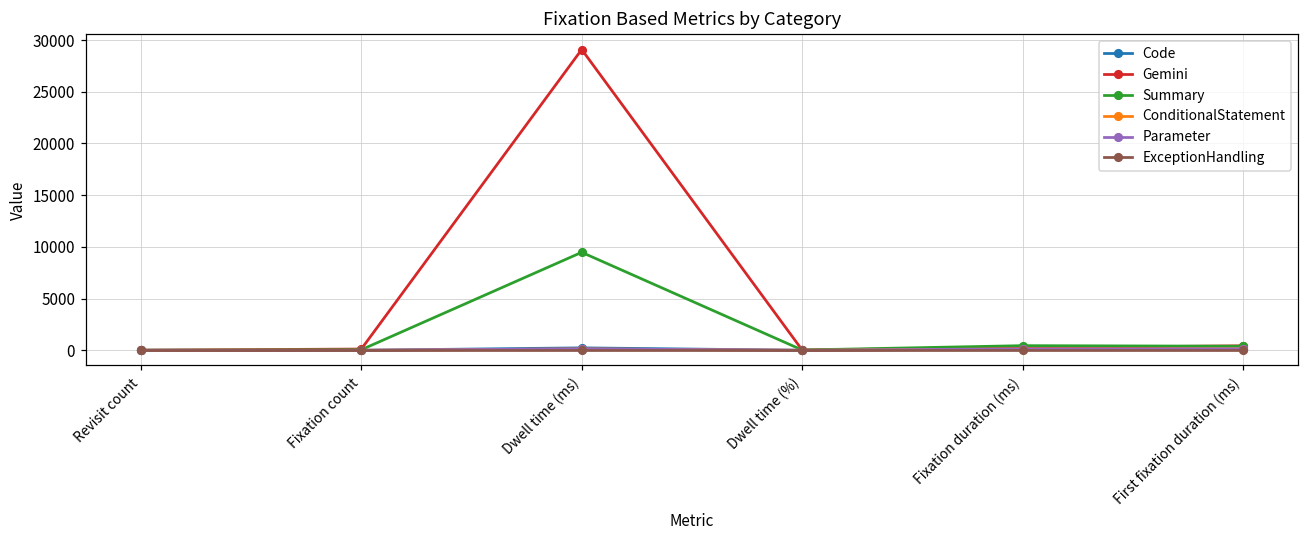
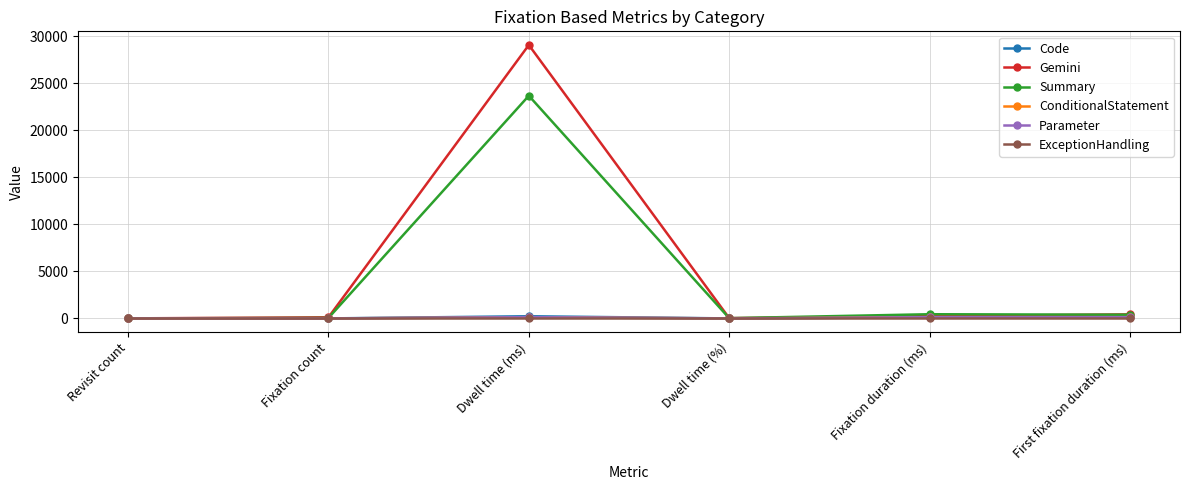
  {
    "Gemini": {
      "Dwell time (ms)": 29000
    },
    "Summary": {
-     "Dwell time (ms)": 9000
+     "Dwell time (ms)": 24000
    }
  }
